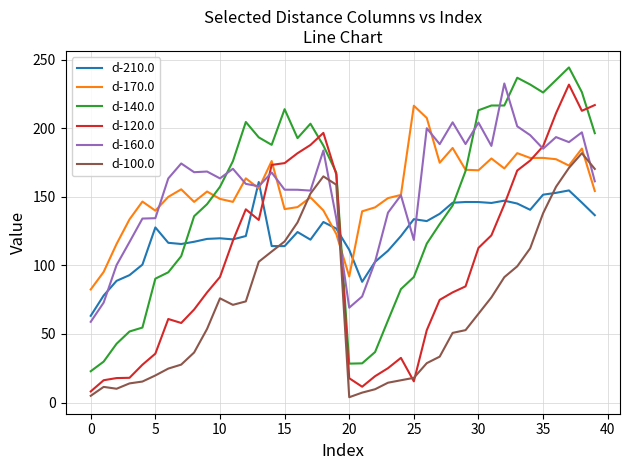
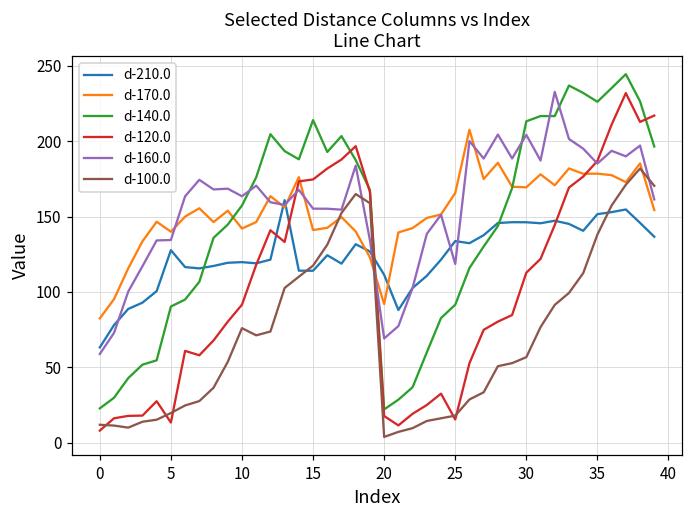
  {
    "d-210.0": {
      "0": 63,
      "5": 128,
      "10": 120,
      "15": 114,
      "20": 111,
      "25": 134,
      "30": 146,
      "35": 152
    },
    "d-170.0": {
      "0": 82,
      "5": 140,
-     "10": 149,
+     "10": 142,
      "15": 141,
      "20": 92,
-     "25": 216,
+     "25": 166,
      "30": 169,
      "35": 178
    },
    "d-140.0": {
      "0": 23,
      "5": 90,
      "10": 157,
      "15": 214,
-     "20": 28,
+     "20": 22,
      "25": 92,
      "30": 213,
      "35": 226
    },
    "d-120.0": {
      "0": 8,
-     "5": 36,
+     "5": 13,
      "10": 92,
      "15": 175,
      "20": 18,
      "25": 15,
      "30": 113
    },
    "d-160.0": {
      "0": 59,
      "5": 134,
      "10": 163,
      "15": 155,
      "20": 69,
      "25": 119,
      "30": 204
    },
    "d-100.0": {
-     "0": 5,
+     "0": 12,
      "5": 20,
      "10": 76,
      "15": 117,
      "20": 4,
      "25": 18,
-     "30": 65,
+     "30": 57,
      "35": 138
    }
  }
